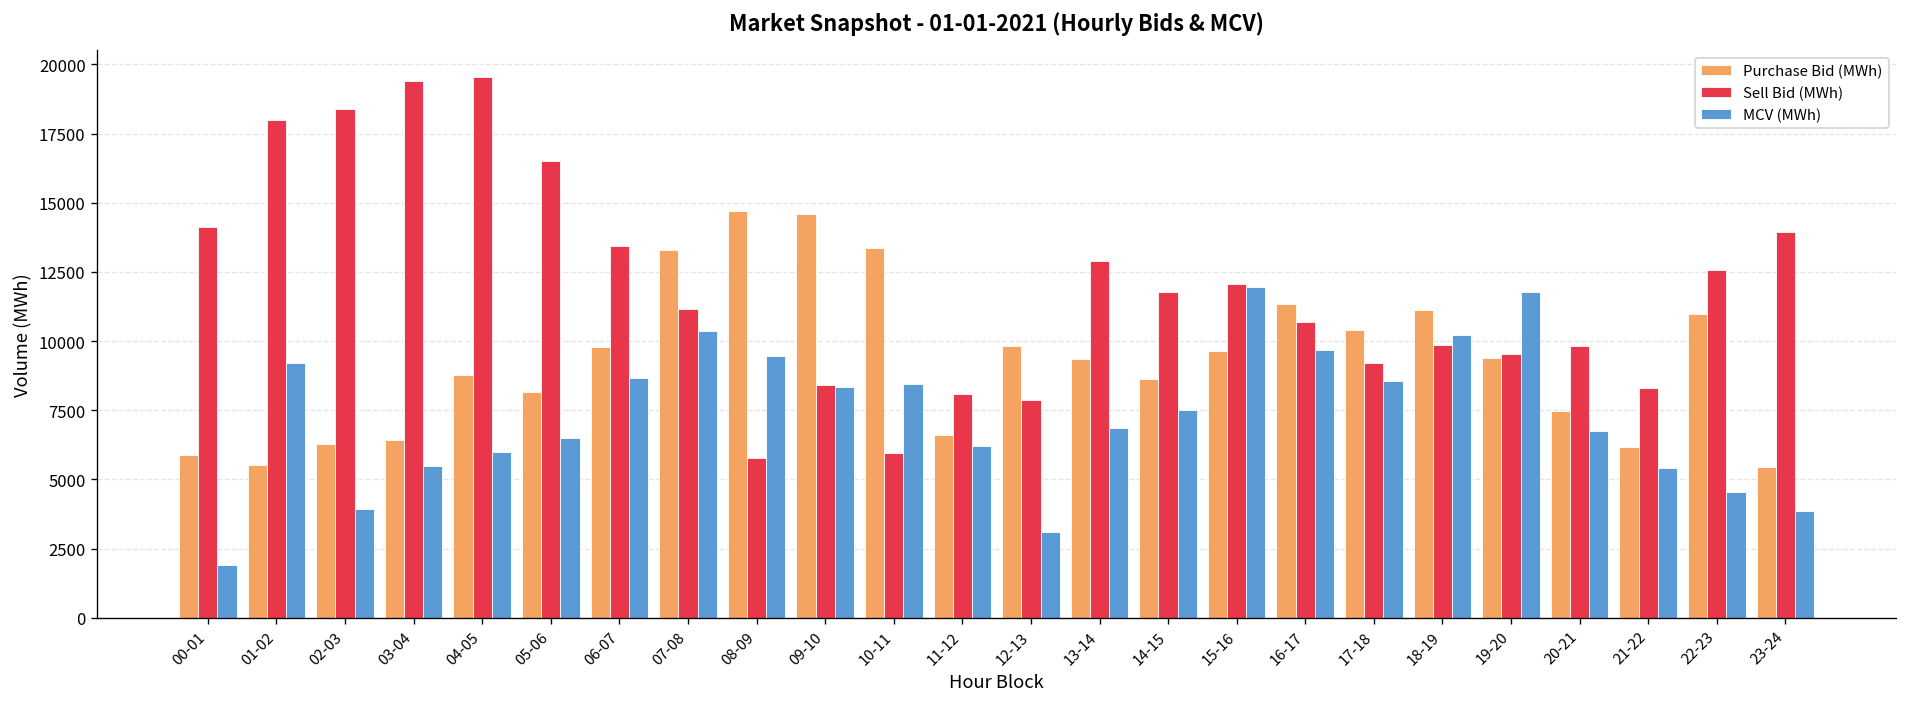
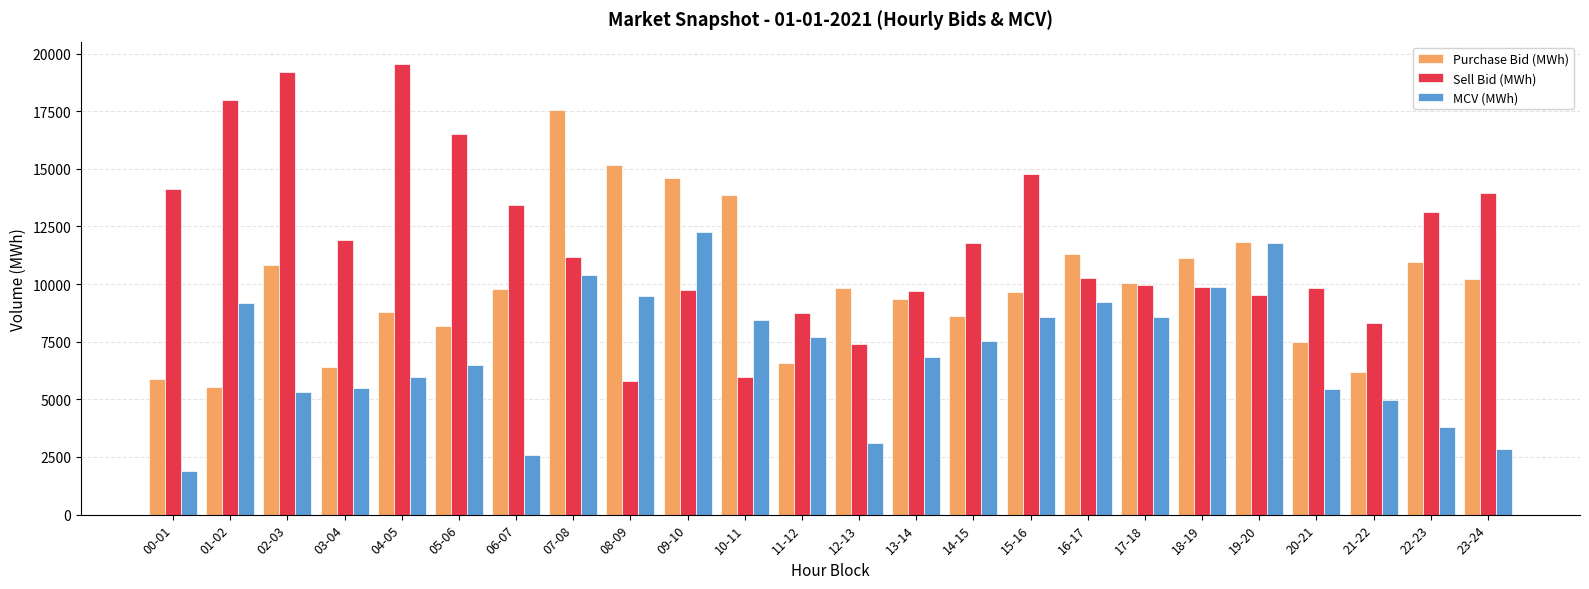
  {
    "Purchase Bid (MWh)": {
      "00-01": 5900,
      "01-02": 5500,
-     "02-03": 6300,
+     "02-03": 10800,
      "03-04": 6400,
      "04-05": 8800,
      "05-06": 8200,
      "06-07": 9800,
-     "07-08": 13300,
-     "08-09": 14700,
+     "07-08": 17600,
+     "08-09": 15200,
      "09-10": 14600,
-     "10-11": 13400,
+     "10-11": 13900,
      "11-12": 6600,
      "12-13": 9800,
      "13-14": 9300,
      "14-15": 8600,
      "15-16": 9700,
      "16-17": 11300,
-     "17-18": 10400,
+     "17-18": 10000,
      "18-19": 11100,
-     "19-20": 9400,
+     "19-20": 11800,
      "20-21": 7500,
      "21-22": 6200,
      "22-23": 11000,
-     "23-24": 5400
+     "23-24": 10200
    },
    "Sell Bid (MWh)": {
      "00-01": 14100,
      "01-02": 18000,
-     "02-03": 18400,
-     "03-04": 19400,
+     "02-03": 19200,
+     "03-04": 11900,
      "04-05": 19500,
      "05-06": 16500,
      "06-07": 13400,
      "07-08": 11200,
      "08-09": 5800,
-     "09-10": 8400,
+     "09-10": 9700,
      "10-11": 6000,
-     "11-12": 8100,
-     "12-13": 7900,
-     "13-14": 12900,
+     "11-12": 8800,
+     "12-13": 7400,
+     "13-14": 9700,
      "14-15": 11800,
-     "15-16": 12100,
-     "16-17": 10700,
-     "17-18": 9200,
+     "15-16": 14800,
+     "16-17": 10300,
+     "17-18": 9900,
      "18-19": 9900,
      "19-20": 9500,
      "20-21": 9800,
      "21-22": 8300,
-     "22-23": 12600,
+     "22-23": 13100,
      "23-24": 13900
    },
    "MCV (MWh)": {
      "00-01": 1900,
      "01-02": 9200,
-     "02-03": 3900,
+     "02-03": 5300,
      "03-04": 5500,
      "04-05": 6000,
      "05-06": 6500,
-     "06-07": 8700,
+     "06-07": 2600,
      "07-08": 10400,
      "08-09": 9500,
-     "09-10": 8400,
+     "09-10": 12300,
      "10-11": 8400,
-     "11-12": 6200,
+     "11-12": 7700,
      "12-13": 3100,
      "13-14": 6800,
      "14-15": 7500,
-     "15-16": 11900,
-     "16-17": 9700,
+     "15-16": 8600,
+     "16-17": 9200,
      "17-18": 8600,
-     "18-19": 10200,
+     "18-19": 9900,
      "19-20": 11800,
-     "20-21": 6800,
-     "21-22": 5400,
-     "22-23": 4600,
-     "23-24": 3900
+     "20-21": 5400,
+     "21-22": 5000,
+     "22-23": 3800,
+     "23-24": 2900
    }
  }
